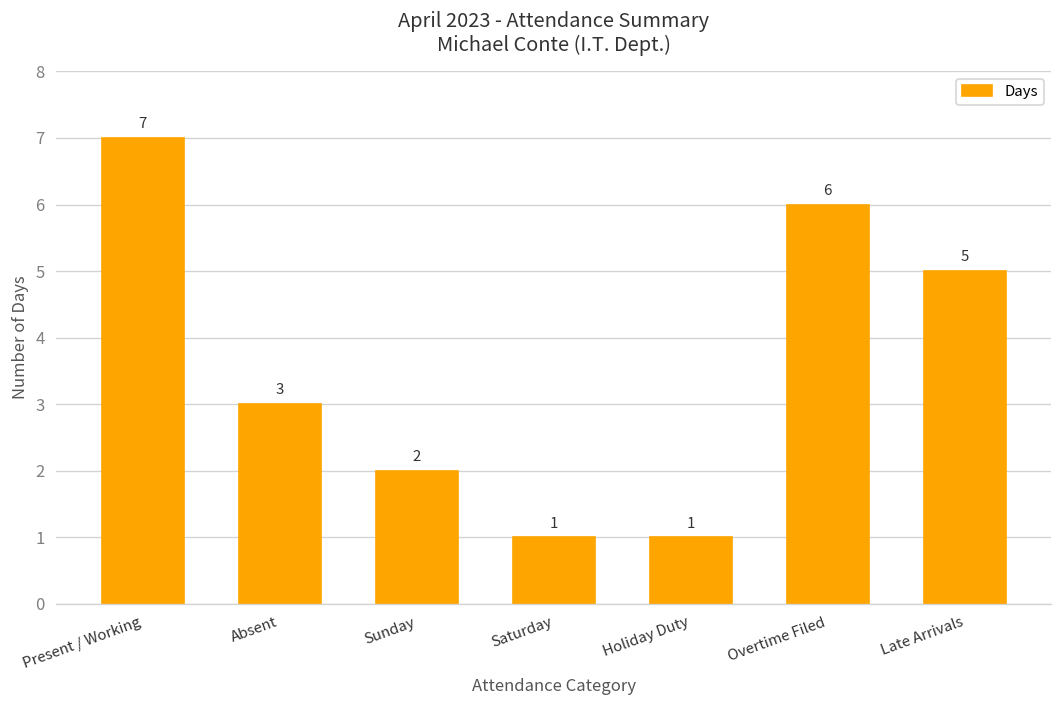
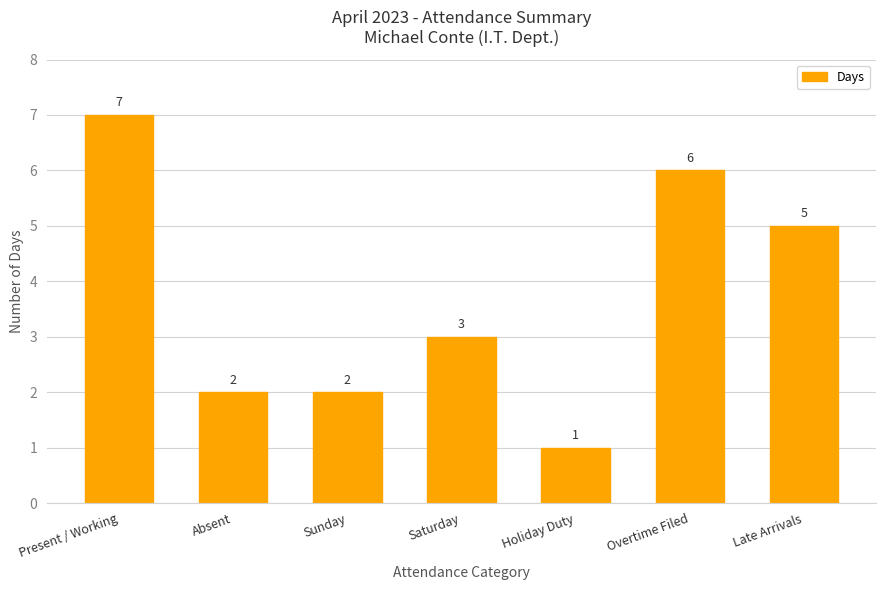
  {
    "Present / Working": 7,
-   "Absent": 3,
+   "Absent": 2,
    "Sunday": 2,
-   "Saturday": 1,
+   "Saturday": 3,
    "Holiday Duty": 1,
    "Overtime Filed": 6,
    "Late Arrivals": 5
  }
